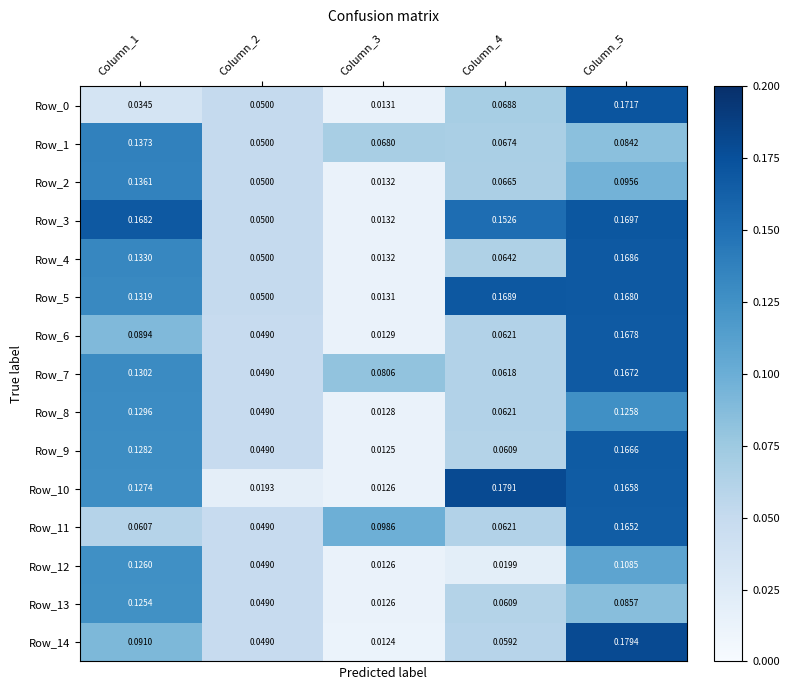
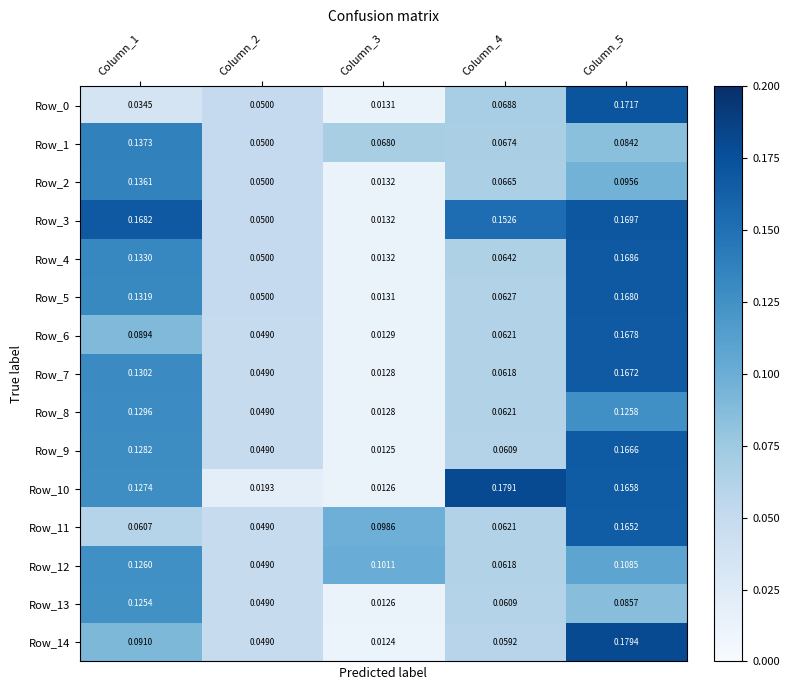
  {
    "Row_0": {
      "Column_1": 0.0345,
      "Column_2": 0.0500,
      "Column_3": 0.0131,
      "Column_4": 0.0688,
      "Column_5": 0.1717
    },
    "Row_1": {
      "Column_1": 0.1373,
      "Column_2": 0.0500,
      "Column_3": 0.0680,
      "Column_4": 0.0674,
      "Column_5": 0.0842
    },
    "Row_2": {
      "Column_1": 0.1361,
      "Column_2": 0.0500,
      "Column_3": 0.0132,
      "Column_4": 0.0665,
      "Column_5": 0.0956
    },
    "Row_3": {
      "Column_1": 0.1682,
      "Column_2": 0.0500,
      "Column_3": 0.0132,
      "Column_4": 0.1526,
      "Column_5": 0.1697
    },
    "Row_4": {
      "Column_1": 0.1330,
      "Column_2": 0.0500,
      "Column_3": 0.0132,
      "Column_4": 0.0642,
      "Column_5": 0.1686
    },
    "Row_5": {
      "Column_1": 0.1319,
      "Column_2": 0.0500,
      "Column_3": 0.0131,
-     "Column_4": 0.1689,
+     "Column_4": 0.0627,
      "Column_5": 0.1680
    },
    "Row_6": {
      "Column_1": 0.0894,
      "Column_2": 0.0490,
      "Column_3": 0.0129,
      "Column_4": 0.0621,
      "Column_5": 0.1678
    },
    "Row_7": {
      "Column_1": 0.1302,
      "Column_2": 0.0490,
-     "Column_3": 0.0806,
+     "Column_3": 0.0128,
      "Column_4": 0.0618,
      "Column_5": 0.1672
    },
    "Row_8": {
      "Column_1": 0.1296,
      "Column_2": 0.0490,
      "Column_3": 0.0128,
      "Column_4": 0.0621,
      "Column_5": 0.1258
    },
    "Row_9": {
      "Column_1": 0.1282,
      "Column_2": 0.0490,
      "Column_3": 0.0125,
      "Column_4": 0.0609,
      "Column_5": 0.1666
    },
    "Row_10": {
      "Column_1": 0.1274,
      "Column_2": 0.0193,
      "Column_3": 0.0126,
      "Column_4": 0.1791,
      "Column_5": 0.1658
    },
    "Row_11": {
      "Column_1": 0.0607,
      "Column_2": 0.0490,
      "Column_3": 0.0986,
      "Column_4": 0.0621,
      "Column_5": 0.1652
    },
    "Row_12": {
      "Column_1": 0.1260,
      "Column_2": 0.0490,
-     "Column_3": 0.0126,
-     "Column_4": 0.0199,
+     "Column_3": 0.1011,
+     "Column_4": 0.0618,
      "Column_5": 0.1085
    },
    "Row_13": {
      "Column_1": 0.1254,
      "Column_2": 0.0490,
      "Column_3": 0.0126,
      "Column_4": 0.0609,
      "Column_5": 0.0857
    },
    "Row_14": {
      "Column_1": 0.0910,
      "Column_2": 0.0490,
      "Column_3": 0.0124,
      "Column_4": 0.0592,
      "Column_5": 0.1794
    }
  }
